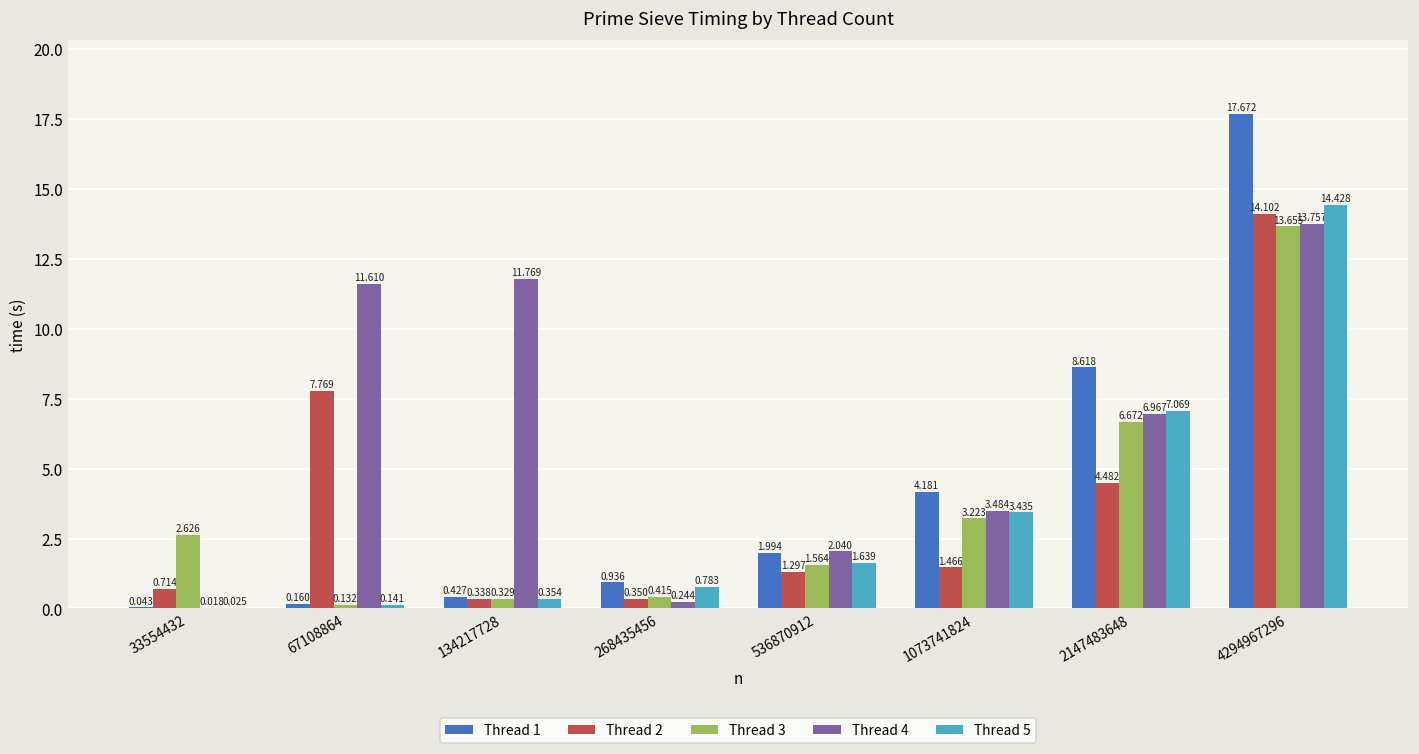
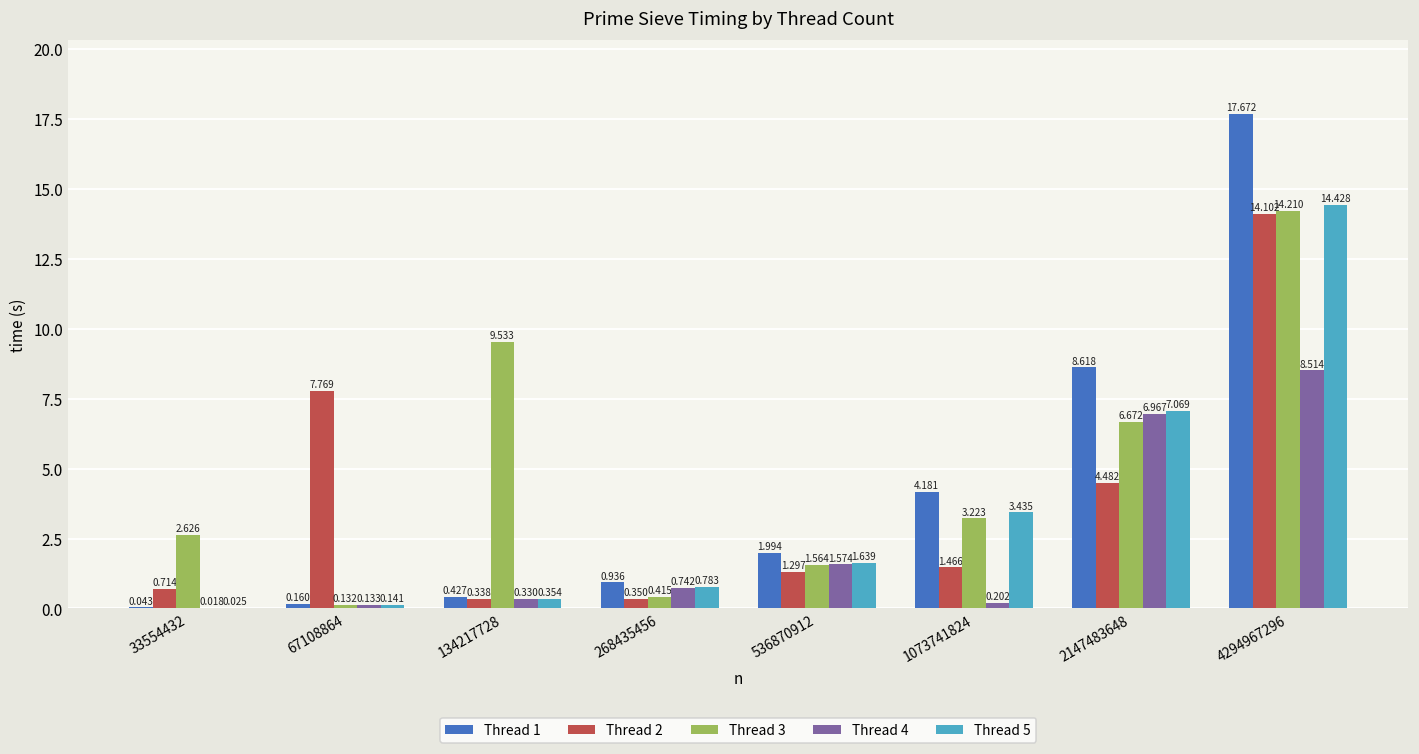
  {
    "Thread 2": {
      "33554432": 0.714,
      "67108864": 7.769,
      "134217728": 0.338,
      "268435456": 0.350,
      "536870912": 1.297,
      "1073741824": 1.466,
      "2147483648": 4.482
    },
    "Thread 3": {
      "33554432": 2.626,
      "67108864": 0.132,
-     "134217728": 0.329,
+     "134217728": 9.533,
      "268435456": 0.415,
      "536870912": 1.564,
      "1073741824": 3.223,
      "2147483648": 6.672,
-     "4294967296": 13.655
+     "4294967296": 14.210
    },
    "Thread 4": {
      "33554432": 0.018,
-     "67108864": 11.610,
-     "134217728": 11.769,
-     "268435456": 0.244,
-     "536870912": 2.040,
-     "1073741824": 3.484,
+     "67108864": 0.133,
+     "134217728": 0.330,
+     "268435456": 0.742,
+     "536870912": 1.574,
+     "1073741824": 0.202,
      "2147483648": 6.967,
-     "4294967296": 13.757
+     "4294967296": 8.514
    }
  }
